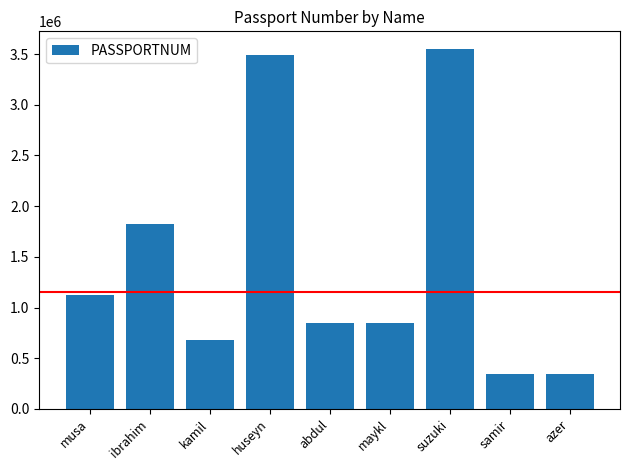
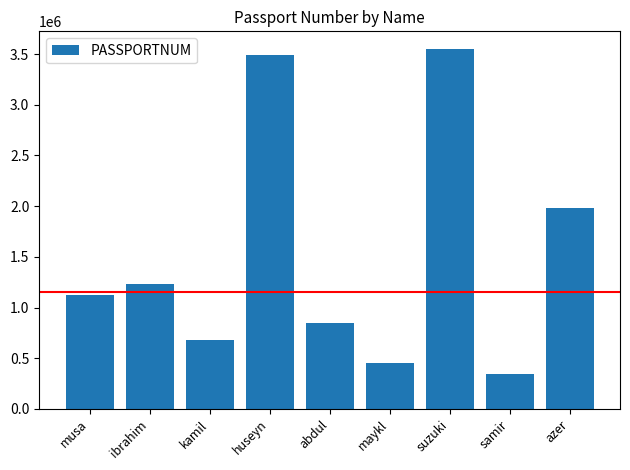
  {
    "musa": 1130000,
-   "ibrahim": 1830000,
+   "ibrahim": 1230000,
    "kamil": 680000,
    "huseyn": 3490000,
    "abdul": 850000,
-   "maykl": 850000,
+   "maykl": 460000,
    "suzuki": 3550000,
    "samir": 350000,
-   "azer": 350000
+   "azer": 1980000
  }
